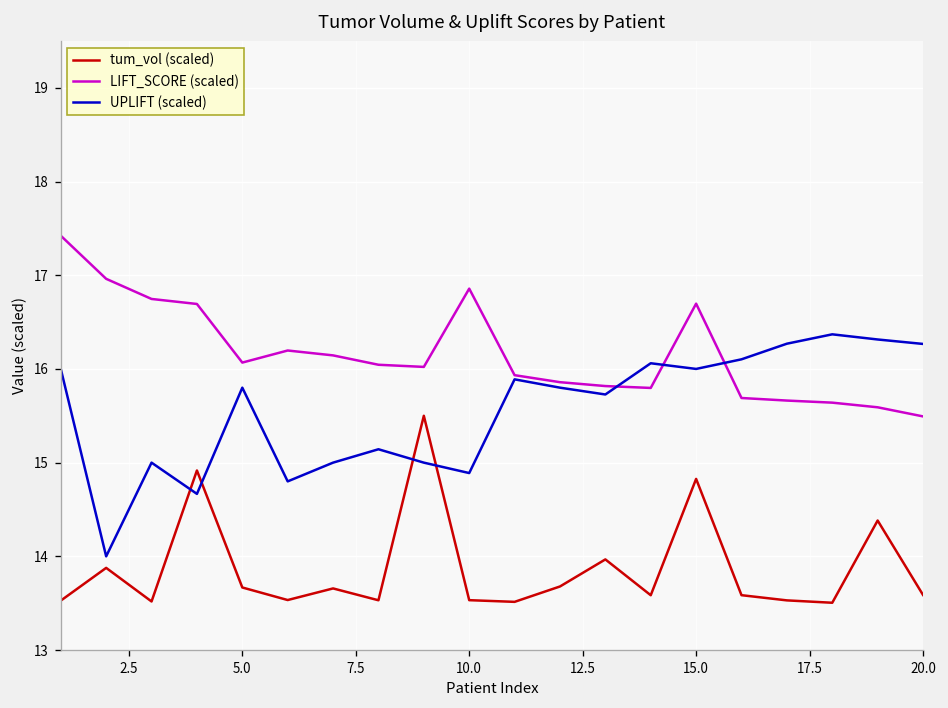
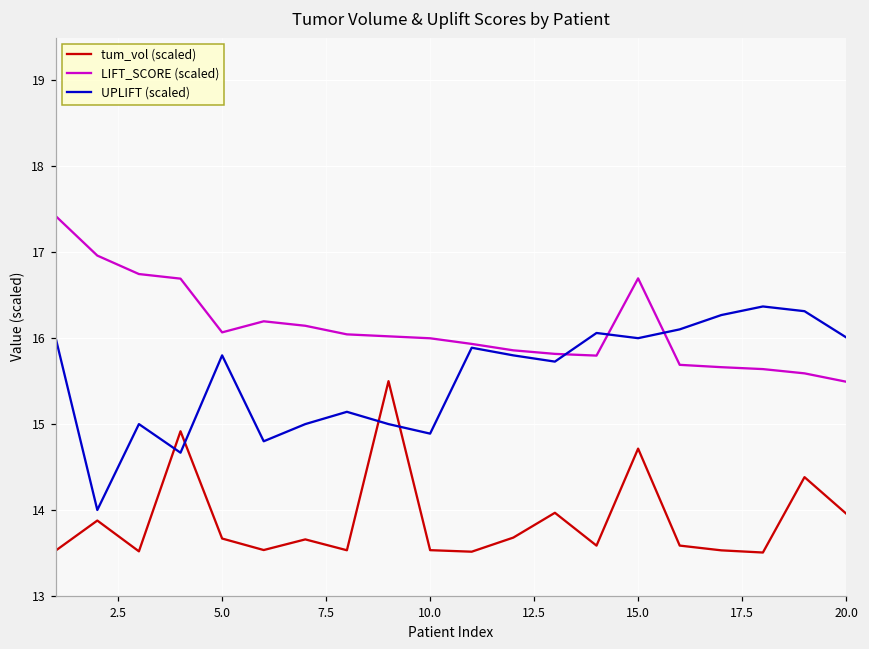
  {
    "tum_vol (scaled)": {
      "5.0": 13.7,
      "10.0": 13.5,
-     "15.0": 14.8,
-     "20.0": 13.6
+     "15.0": 14.7,
+     "20.0": 14.0
    },
    "LIFT_SCORE (scaled)": {
      "5.0": 16.1,
-     "10.0": 16.9,
+     "10.0": 16.0,
      "15.0": 16.7,
      "20.0": 15.5
    },
    "UPLIFT (scaled)": {
      "5.0": 15.8,
      "10.0": 14.9,
      "15.0": 16.0,
-     "20.0": 16.3
+     "20.0": 16.0
    }
  }
